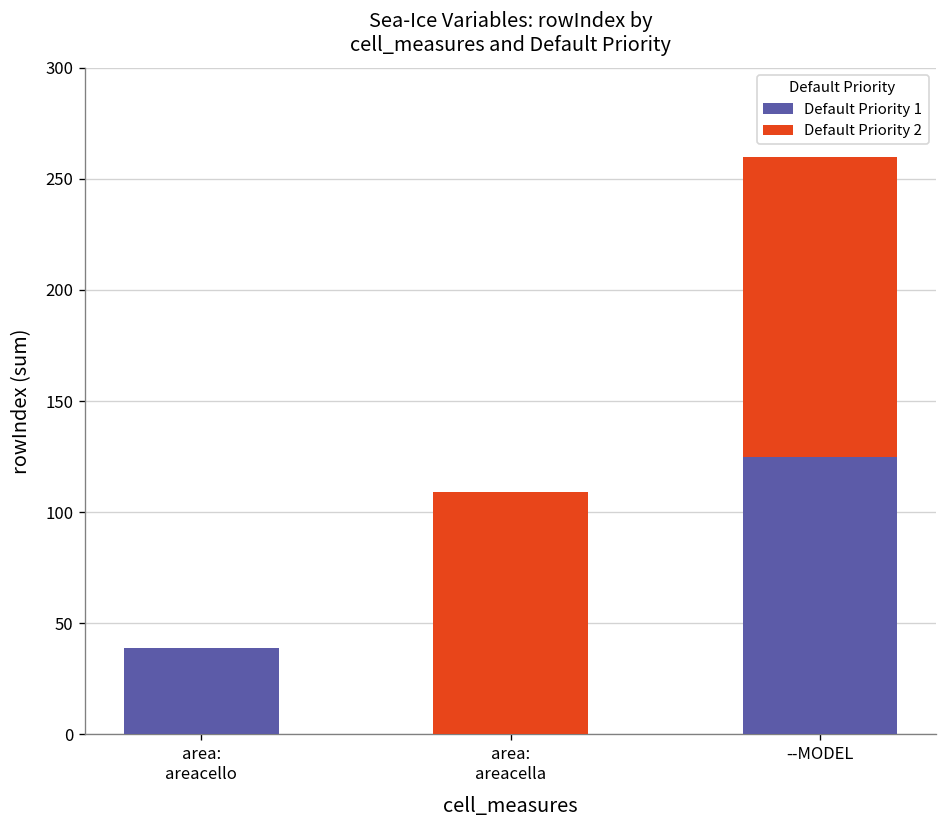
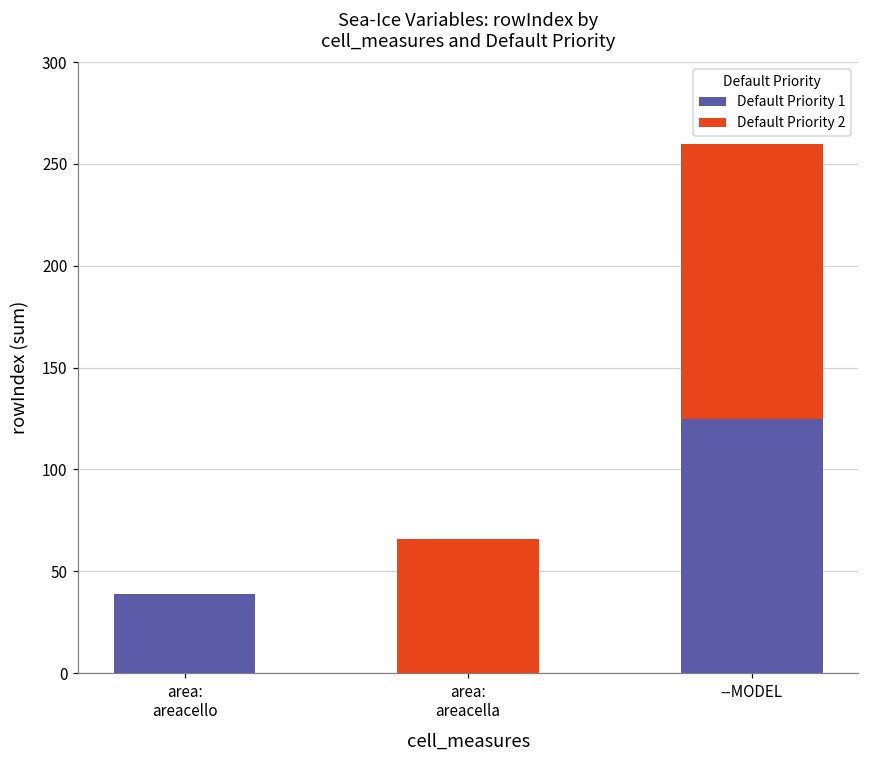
  {
    "Default Priority 1": {
      "area: areacello": 39,
      "area: areacella": 0,
      "--MODEL": 125
    },
    "Default Priority 2": {
      "area: areacello": 0,
-     "area: areacella": 109,
+     "area: areacella": 66,
      "--MODEL": 135
    }
  }
